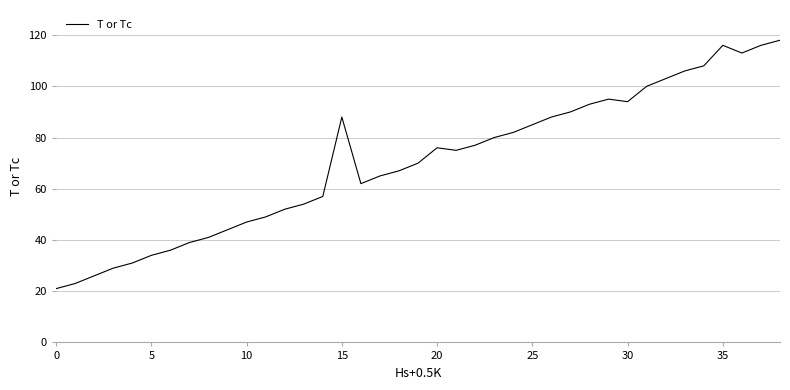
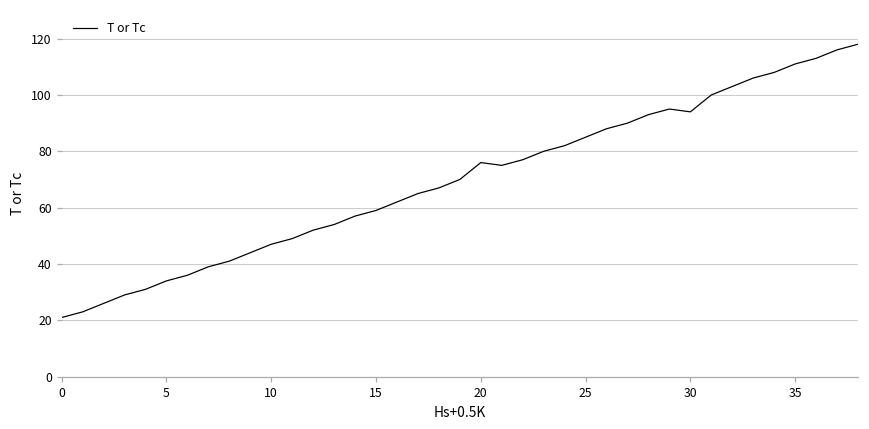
  {
    "0": 21,
    "5": 34,
    "10": 47,
-   "15": 88,
+   "15": 59,
    "20": 76,
    "25": 85,
    "30": 94,
-   "35": 116
+   "35": 111
  }
